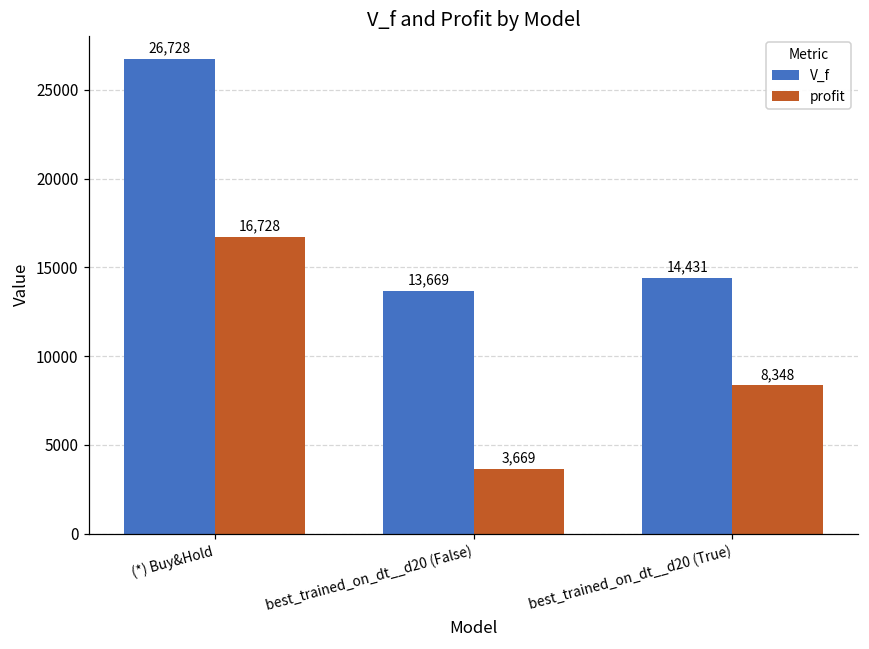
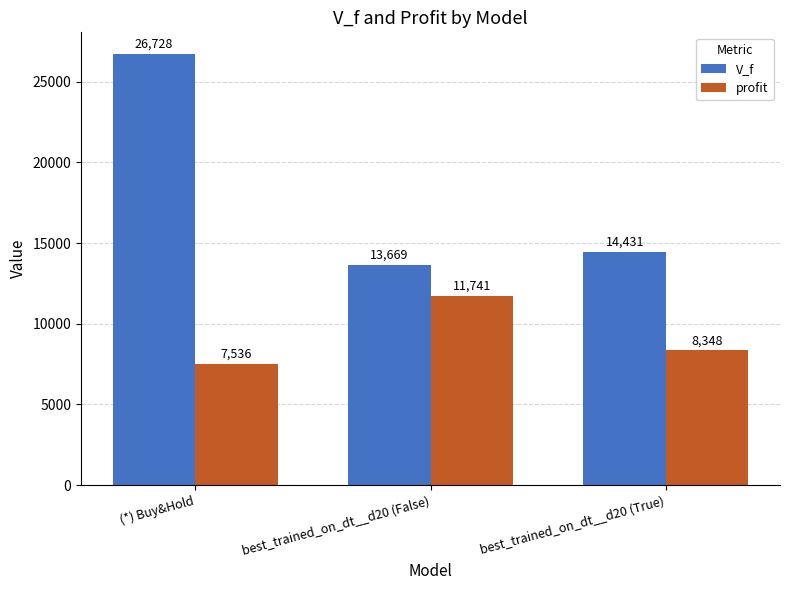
  {
    "V_f": {
      "(*) Buy&Hold": "26,728",
      "best_trained_on_dt__d20 (False)": "13,669",
      "best_trained_on_dt__d20 (True)": "14,431"
    },
    "profit": {
-     "(*) Buy&Hold": "16,728",
-     "best_trained_on_dt__d20 (False)": "3,669",
+     "(*) Buy&Hold": "7,536",
+     "best_trained_on_dt__d20 (False)": "11,741",
      "best_trained_on_dt__d20 (True)": "8,348"
    }
  }
